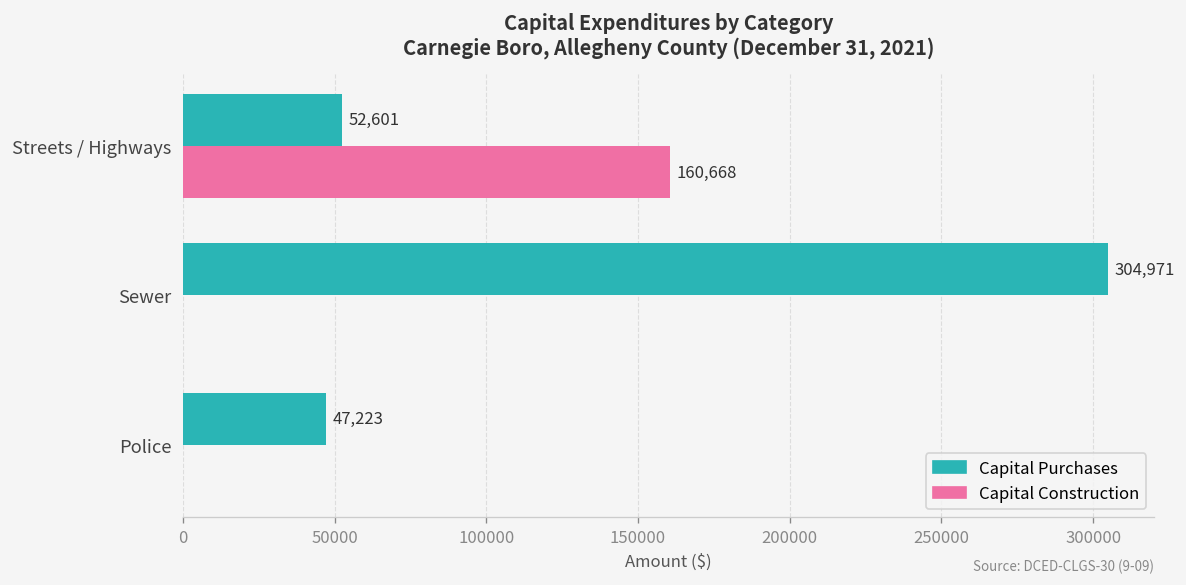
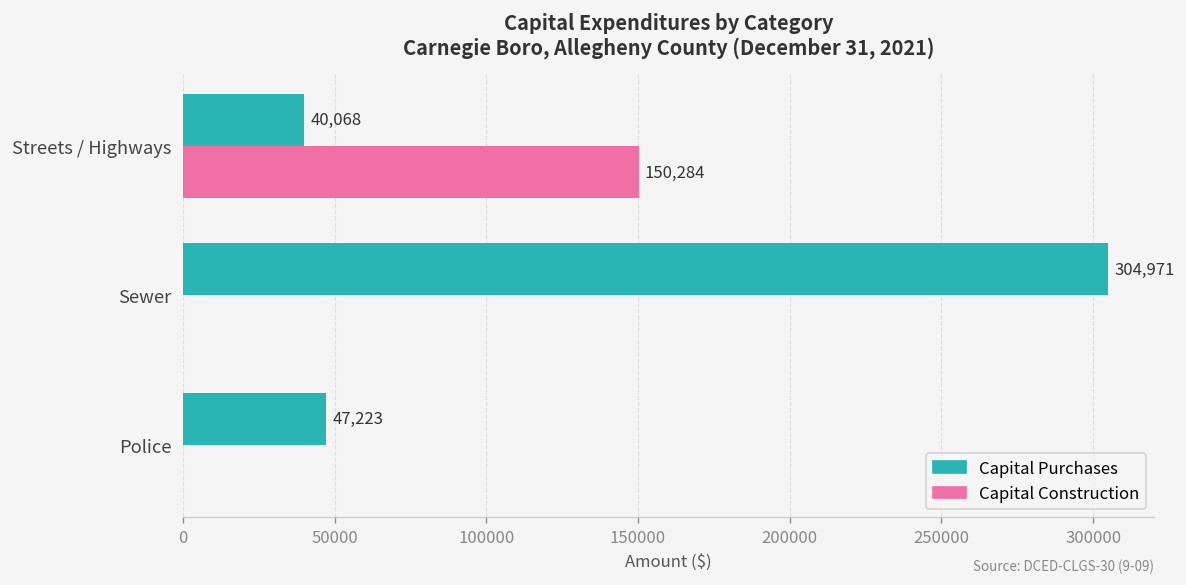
  {
    "Capital Purchases": {
-     "Streets / Highways": "52,601",
+     "Streets / Highways": "40,068",
      "Sewer": "304,971",
      "Police": "47,223"
    },
    "Capital Construction": {
-     "Streets / Highways": "160,668"
+     "Streets / Highways": "150,284"
    }
  }
